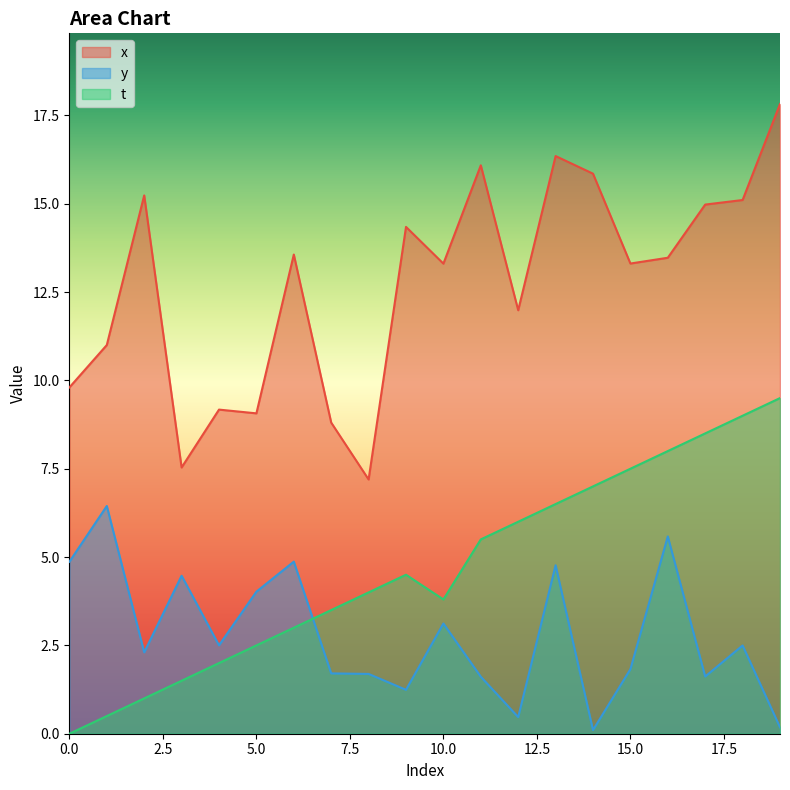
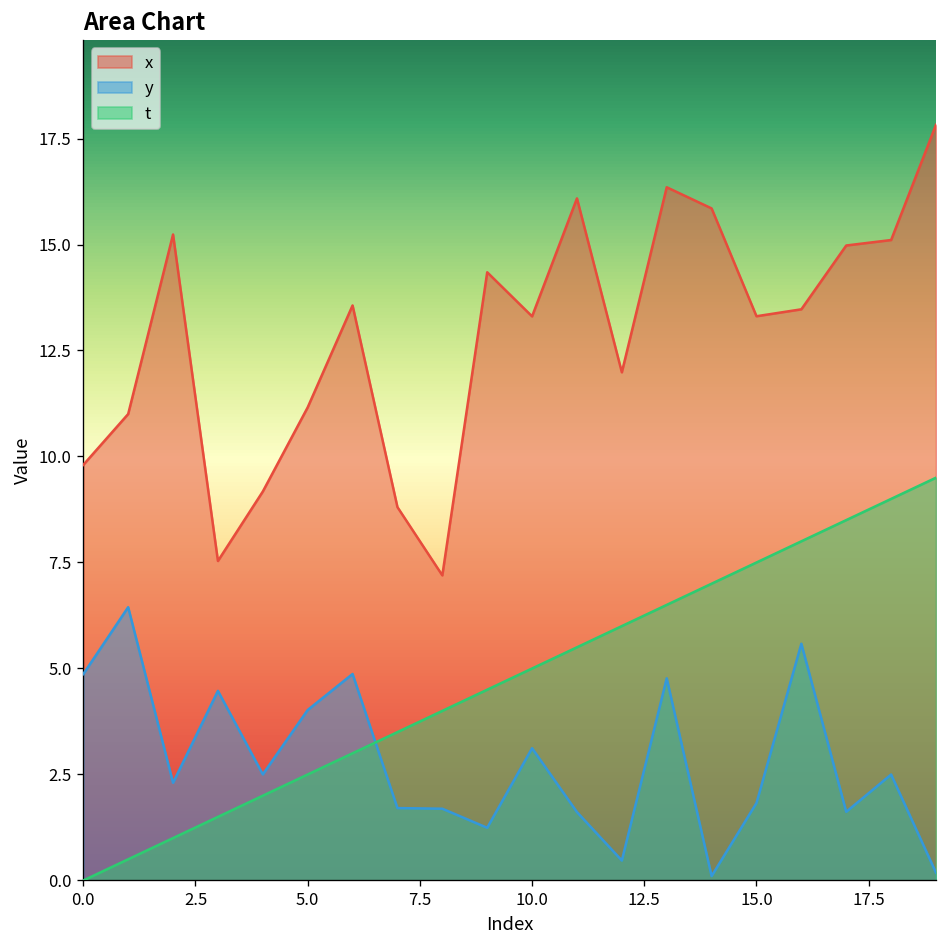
  {
    "x": {
      "0.0": 9.8,
-     "5.0": 9.1,
+     "5.0": 11.2,
      "10.0": 13.3,
      "15.0": 13.3
    },
    "y": {
      "0.0": 4.9,
      "5.0": 4.0,
      "10.0": 3.1,
      "15.0": 1.8
    },
    "t": {
      "0.0": 0.0,
      "5.0": 2.5,
-     "10.0": 3.8,
+     "10.0": 5.0,
      "15.0": 7.5
    }
  }
